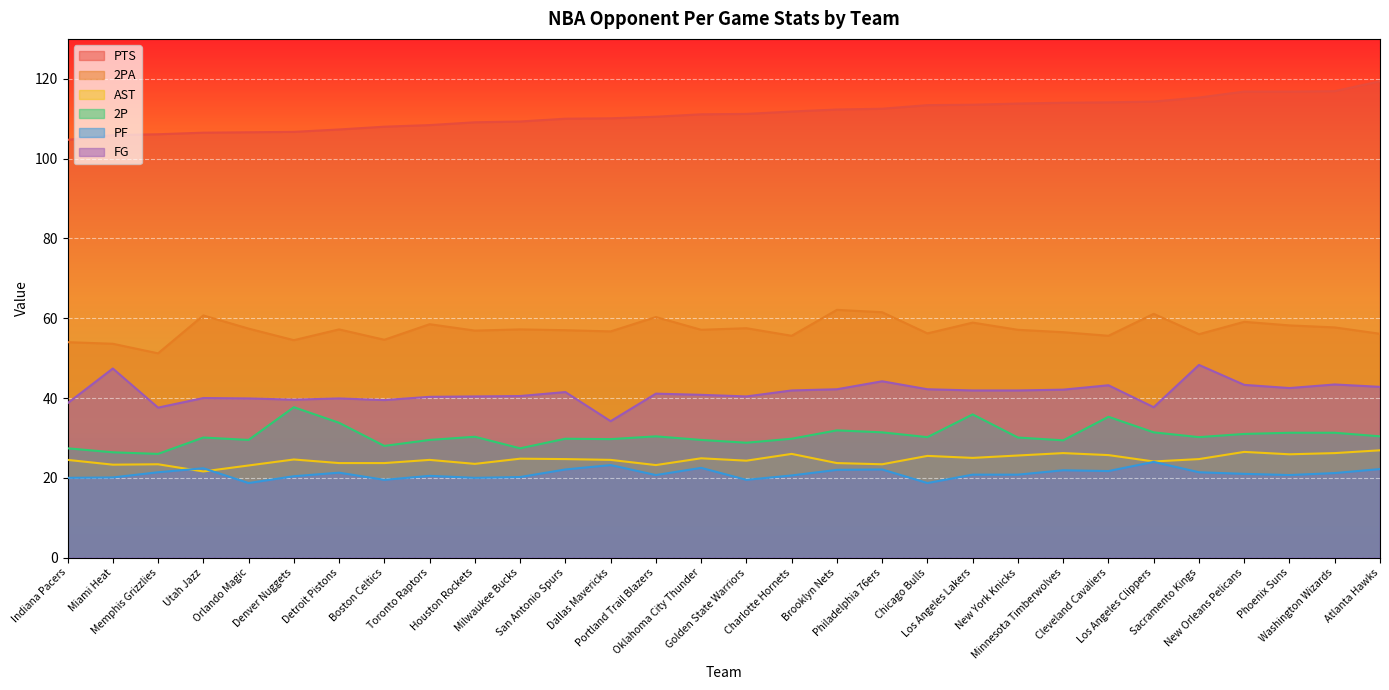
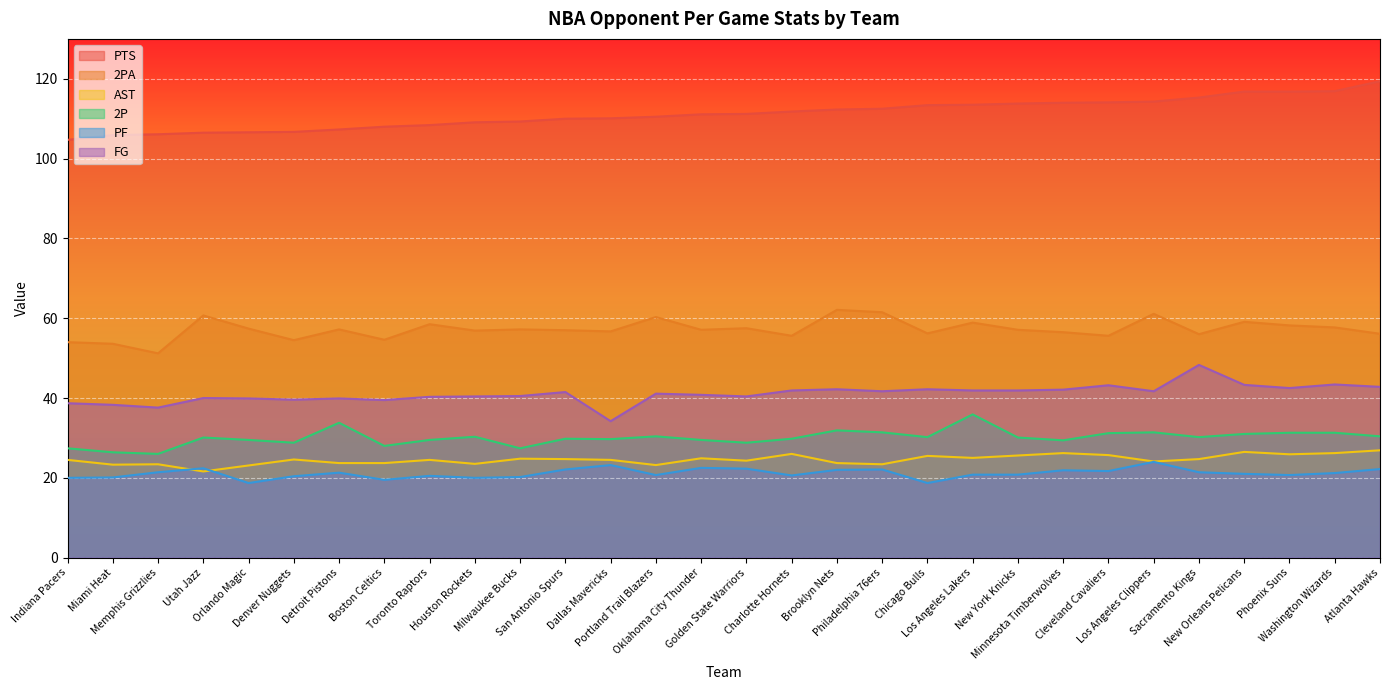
  {
    "2P": {
      "Indiana Pacers": 27,
      "Miami Heat": 26,
      "Memphis Grizzlies": 26,
      "Utah Jazz": 30,
      "Orlando Magic": 30,
-     "Denver Nuggets": 38,
+     "Denver Nuggets": 29,
      "Detroit Pistons": 34,
      "Boston Celtics": 28,
      "Toronto Raptors": 30,
      "Houston Rockets": 30,
      "Milwaukee Bucks": 27,
      "San Antonio Spurs": 30,
      "Dallas Mavericks": 30,
      "Portland Trail Blazers": 30,
      "Oklahoma City Thunder": 30,
      "Golden State Warriors": 29,
      "Charlotte Hornets": 30,
      "Brooklyn Nets": 32,
      "Philadelphia 76ers": 31,
      "Chicago Bulls": 30,
      "Los Angeles Lakers": 36,
      "New York Knicks": 30,
      "Minnesota Timberwolves": 29,
-     "Cleveland Cavaliers": 35,
+     "Cleveland Cavaliers": 31,
      "Los Angeles Clippers": 31,
      "Sacramento Kings": 30,
      "New Orleans Pelicans": 31,
      "Phoenix Suns": 31,
      "Washington Wizards": 31,
      "Atlanta Hawks": 30
    },
    "PF": {
      "Indiana Pacers": 20,
      "Miami Heat": 20,
      "Memphis Grizzlies": 21,
      "Utah Jazz": 22,
      "Orlando Magic": 19,
      "Denver Nuggets": 20,
      "Detroit Pistons": 21,
      "Boston Celtics": 20,
      "Toronto Raptors": 21,
      "Houston Rockets": 20,
      "Milwaukee Bucks": 20,
      "San Antonio Spurs": 22,
      "Dallas Mavericks": 23,
      "Portland Trail Blazers": 21,
      "Oklahoma City Thunder": 23,
-     "Golden State Warriors": 20,
+     "Golden State Warriors": 22,
      "Charlotte Hornets": 21,
      "Brooklyn Nets": 22,
      "Philadelphia 76ers": 22,
      "Chicago Bulls": 19,
      "Los Angeles Lakers": 21,
      "New York Knicks": 21,
      "Minnesota Timberwolves": 22,
      "Cleveland Cavaliers": 22,
      "Sacramento Kings": 21,
      "New Orleans Pelicans": 21,
      "Phoenix Suns": 21,
      "Washington Wizards": 21,
      "Atlanta Hawks": 22
    },
    "FG": {
      "Indiana Pacers": 39,
-     "Miami Heat": 47,
+     "Miami Heat": 38,
      "Memphis Grizzlies": 38,
      "Utah Jazz": 40,
      "Orlando Magic": 40,
      "Denver Nuggets": 40,
      "Detroit Pistons": 40,
      "Boston Celtics": 40,
      "Toronto Raptors": 40,
      "Houston Rockets": 40,
      "Milwaukee Bucks": 41,
      "San Antonio Spurs": 42,
      "Dallas Mavericks": 34,
      "Portland Trail Blazers": 41,
      "Oklahoma City Thunder": 41,
      "Golden State Warriors": 40,
      "Charlotte Hornets": 42,
      "Brooklyn Nets": 42,
-     "Philadelphia 76ers": 44,
+     "Philadelphia 76ers": 42,
      "Chicago Bulls": 42,
      "Los Angeles Lakers": 42,
      "New York Knicks": 42,
      "Minnesota Timberwolves": 42,
      "Cleveland Cavaliers": 43,
-     "Los Angeles Clippers": 38,
+     "Los Angeles Clippers": 42,
      "Sacramento Kings": 48,
      "New Orleans Pelicans": 43,
      "Phoenix Suns": 43,
      "Washington Wizards": 43,
      "Atlanta Hawks": 43
    }
  }
